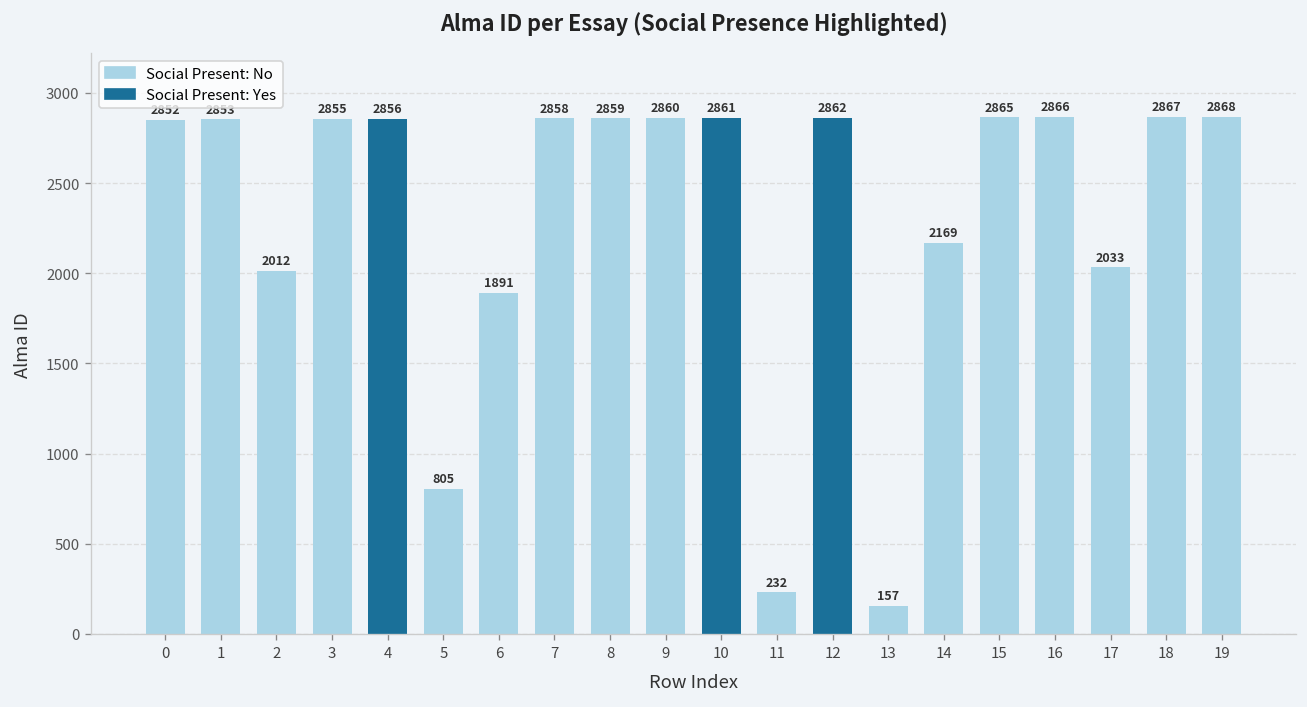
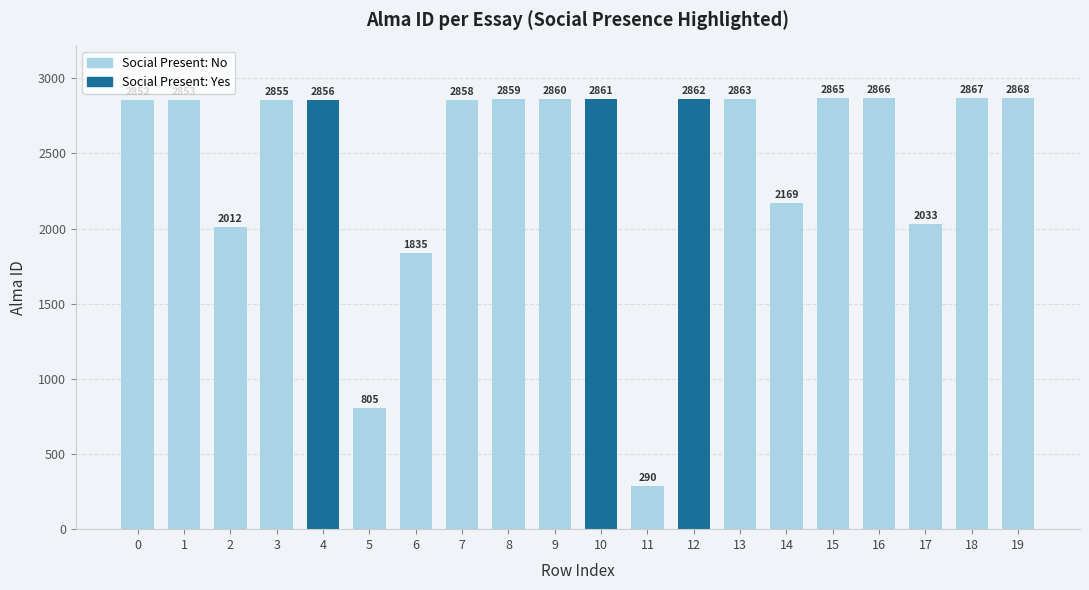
  {
    "Social Present: No": {
      "2": 2012,
      "3": 2855,
      "5": 805,
-     "6": 1891,
+     "6": 1835,
      "7": 2858,
      "8": 2859,
      "9": 2860,
-     "11": 232,
-     "13": 157,
+     "11": 290,
+     "13": 2863,
      "14": 2169,
      "15": 2865,
      "16": 2866,
      "17": 2033,
      "18": 2867,
      "19": 2868
    },
    "Social Present: Yes": {
      "4": 2856,
      "10": 2861,
      "12": 2862
    }
  }
